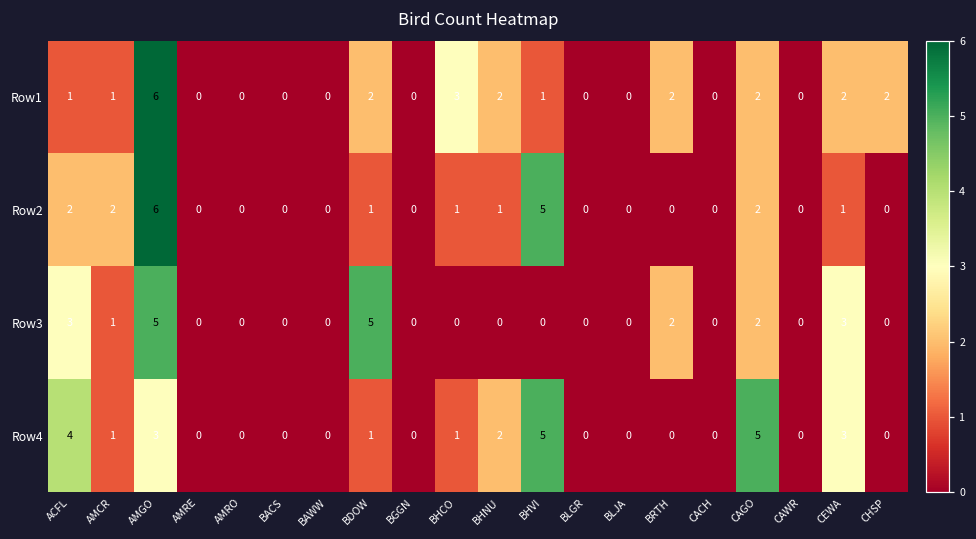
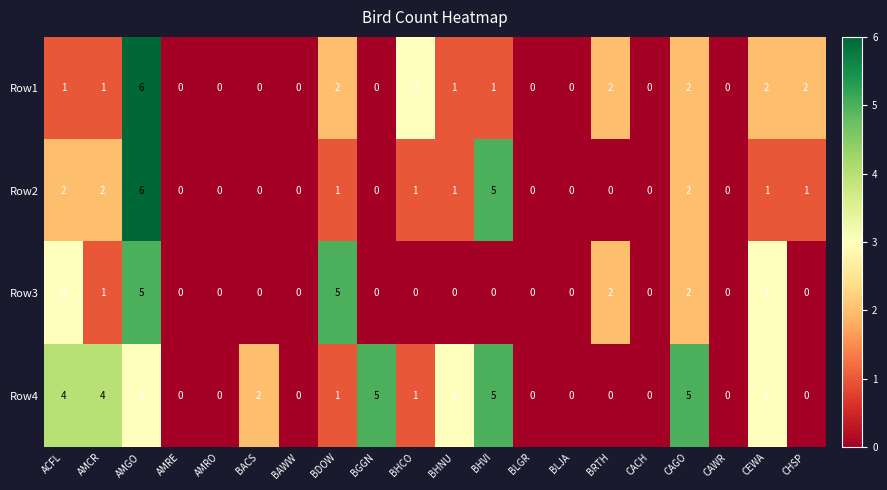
  {
    "Row1": {
      "ACFL": 1,
      "AMCR": 1,
      "AMGO": 6,
      "AMRE": 0,
      "AMRO": 0,
      "BACS": 0,
      "BAWW": 0,
      "BDOW": 2,
      "BGGN": 0,
      "BHCO": 3,
-     "BHNU": 2,
+     "BHNU": 1,
      "BHVI": 1,
      "BLGR": 0,
      "BLJA": 0,
      "BRTH": 2,
      "CACH": 0,
      "CAGO": 2,
      "CAWR": 0,
      "CEWA": 2,
      "CHSP": 2
    },
    "Row2": {
      "ACFL": 2,
      "AMCR": 2,
      "AMGO": 6,
      "AMRE": 0,
      "AMRO": 0,
      "BACS": 0,
      "BAWW": 0,
      "BDOW": 1,
      "BGGN": 0,
      "BHCO": 1,
      "BHNU": 1,
      "BHVI": 5,
      "BLGR": 0,
      "BLJA": 0,
      "BRTH": 0,
      "CACH": 0,
      "CAGO": 2,
      "CAWR": 0,
      "CEWA": 1,
-     "CHSP": 0
+     "CHSP": 1
    },
    "Row3": {
      "ACFL": 3,
      "AMCR": 1,
      "AMGO": 5,
      "AMRE": 0,
      "AMRO": 0,
      "BACS": 0,
      "BAWW": 0,
      "BDOW": 5,
      "BGGN": 0,
      "BHCO": 0,
      "BHNU": 0,
      "BHVI": 0,
      "BLGR": 0,
      "BLJA": 0,
      "BRTH": 2,
      "CACH": 0,
      "CAGO": 2,
      "CAWR": 0,
      "CEWA": 3,
      "CHSP": 0
    },
    "Row4": {
      "ACFL": 4,
-     "AMCR": 1,
+     "AMCR": 4,
      "AMGO": 3,
      "AMRE": 0,
      "AMRO": 0,
-     "BACS": 0,
+     "BACS": 2,
      "BAWW": 0,
      "BDOW": 1,
-     "BGGN": 0,
+     "BGGN": 5,
      "BHCO": 1,
-     "BHNU": 2,
+     "BHNU": 3,
      "BHVI": 5,
      "BLGR": 0,
      "BLJA": 0,
      "BRTH": 0,
      "CACH": 0,
      "CAGO": 5,
      "CAWR": 0,
      "CEWA": 3,
      "CHSP": 0
    }
  }
